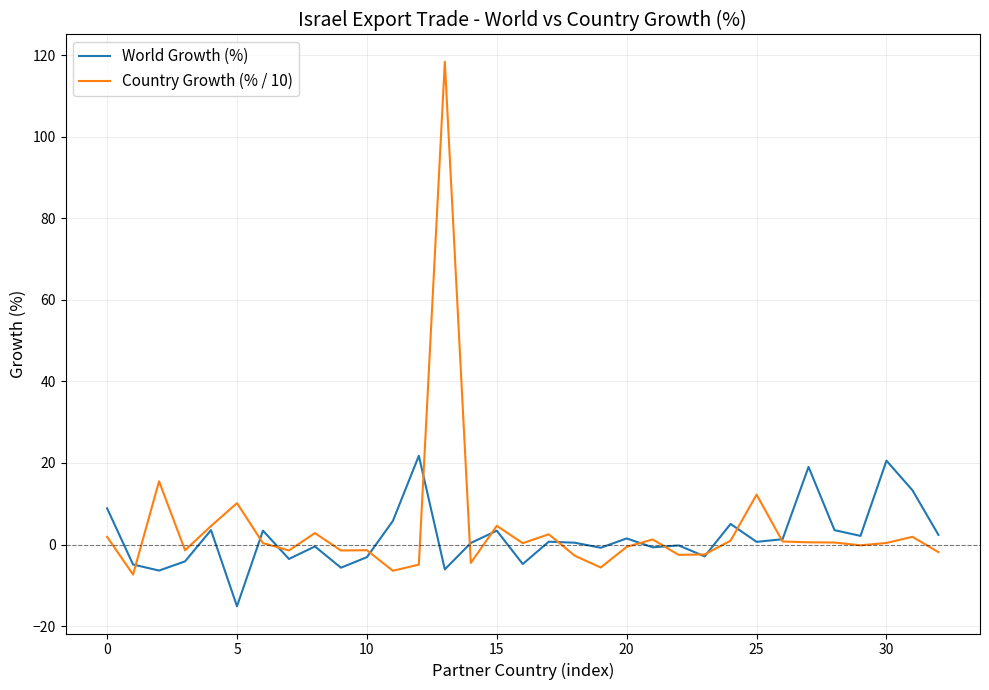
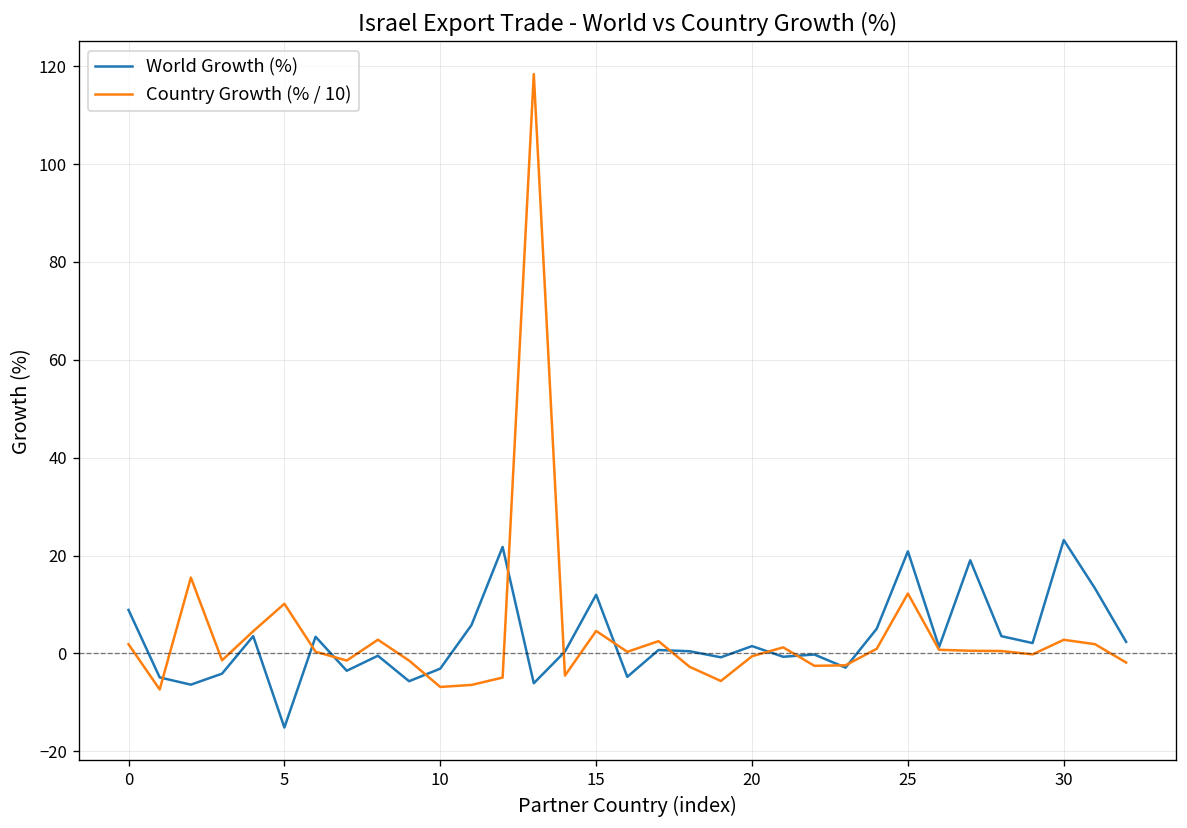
  {
    "World Growth (%)": {
      "0": 9,
      "5": -15,
      "10": -3,
-     "15": 3,
+     "15": 12,
      "20": 2,
-     "25": 1,
-     "30": 21
+     "25": 21,
+     "30": 23
    },
    "Country Growth (% / 10)": {
      "0": 2,
      "5": 10,
-     "10": -1,
+     "10": -7,
      "15": 5,
      "20": -1,
      "25": 12,
-     "30": 0
+     "30": 3
    }
  }
